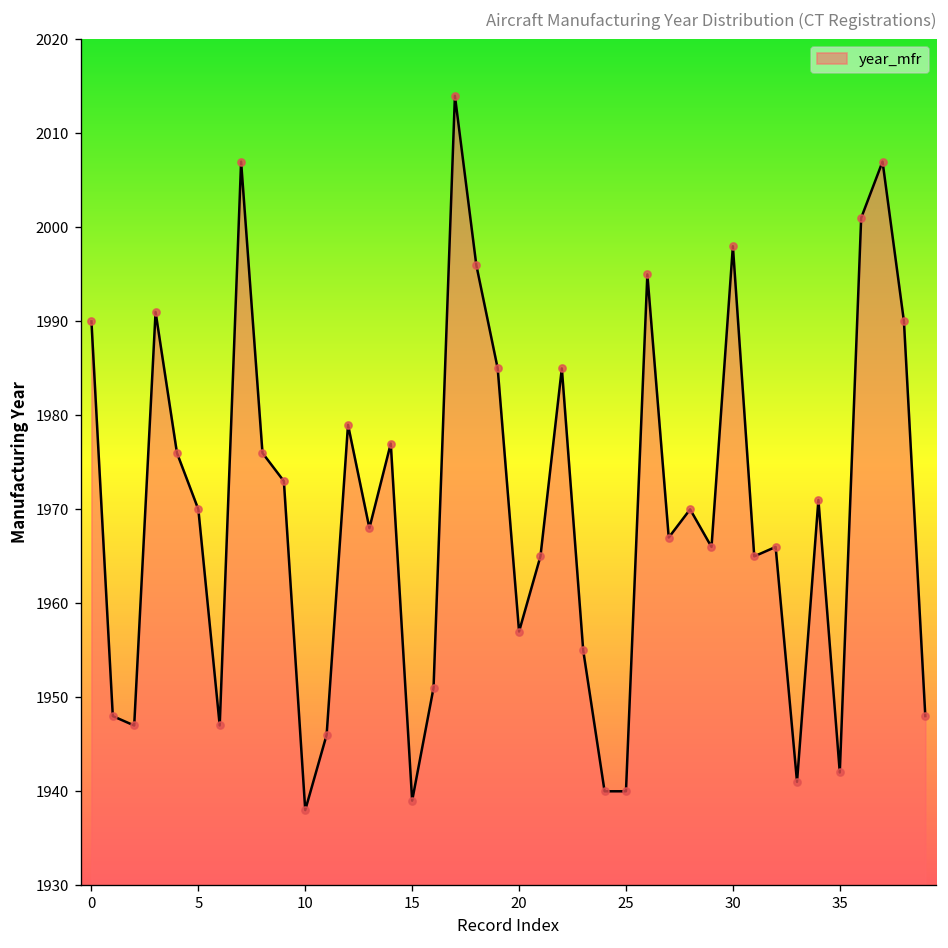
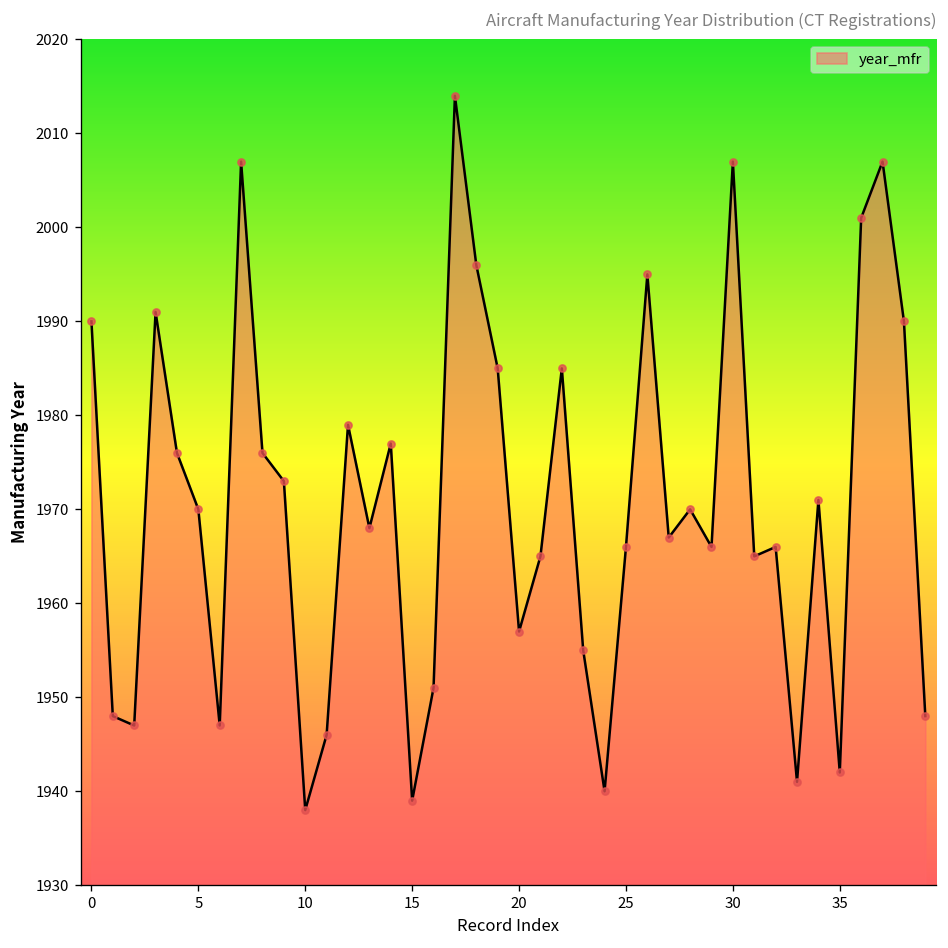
  {
    "0": 1990,
    "5": 1970,
    "10": 1938,
    "15": 1939,
    "20": 1957,
-   "25": 1940,
-   "30": 1998,
+   "25": 1966,
+   "30": 2007,
    "35": 1942
  }
